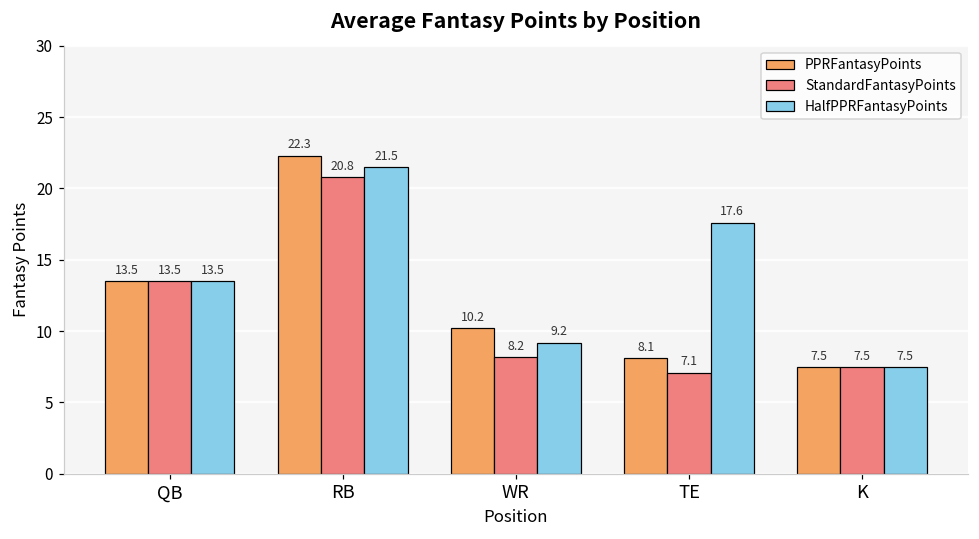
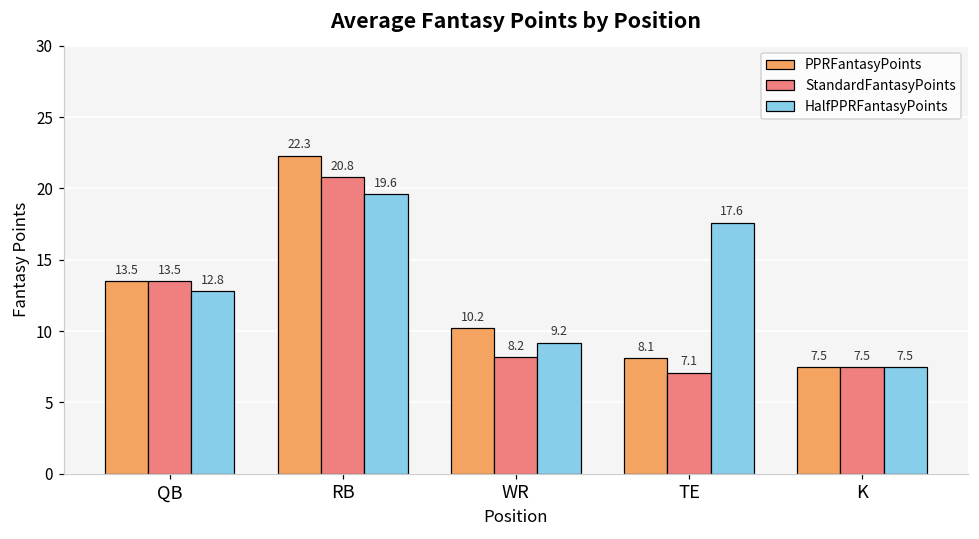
  {
    "HalfPPRFantasyPoints": {
-     "QB": 13.5,
-     "RB": 21.5,
+     "QB": 12.8,
+     "RB": 19.6,
      "WR": 9.2,
      "TE": 17.6,
      "K": 7.5
    }
  }
